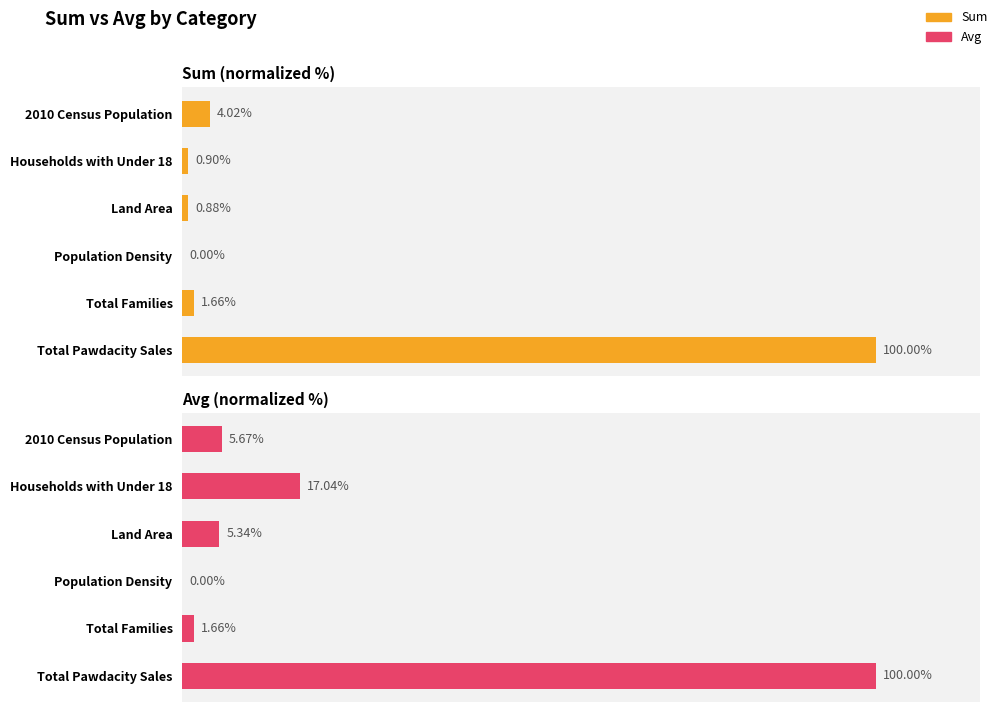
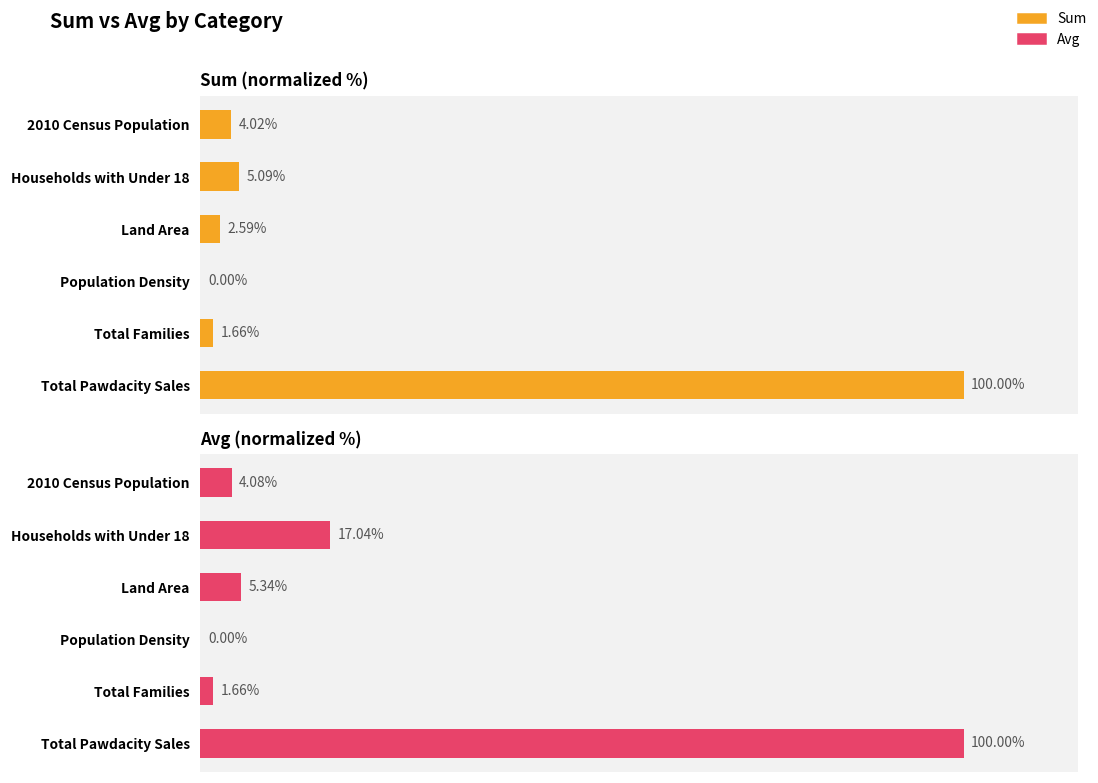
  {
    "Sum (normalized %)": {
      "2010 Census Population": "4.02%",
-     "Households with Under 18": "0.90%",
-     "Land Area": "0.88%",
+     "Households with Under 18": "5.09%",
+     "Land Area": "2.59%",
      "Population Density": "0.00%",
      "Total Families": "1.66%",
      "Total Pawdacity Sales": "100.00%"
    },
    "Avg (normalized %)": {
-     "2010 Census Population": "5.67%",
+     "2010 Census Population": "4.08%",
      "Households with Under 18": "17.04%",
      "Land Area": "5.34%",
      "Population Density": "0.00%",
      "Total Families": "1.66%",
      "Total Pawdacity Sales": "100.00%"
    }
  }
